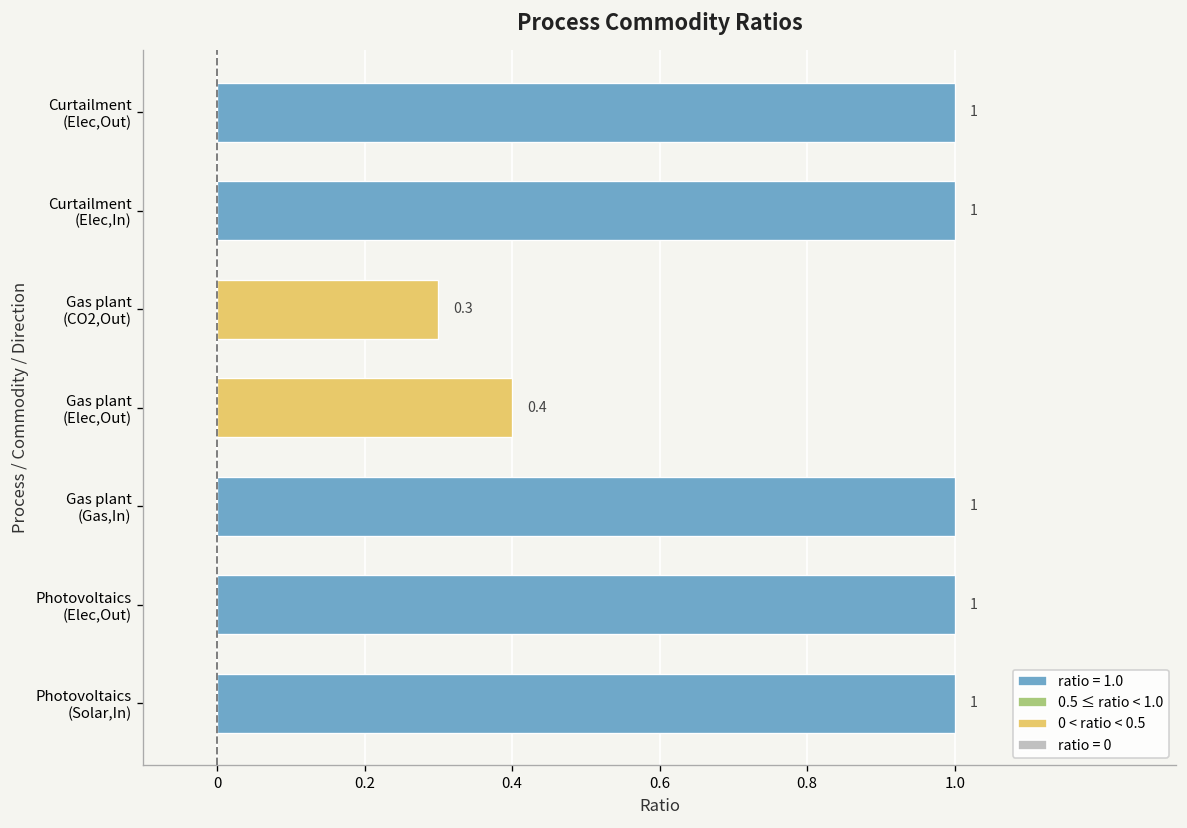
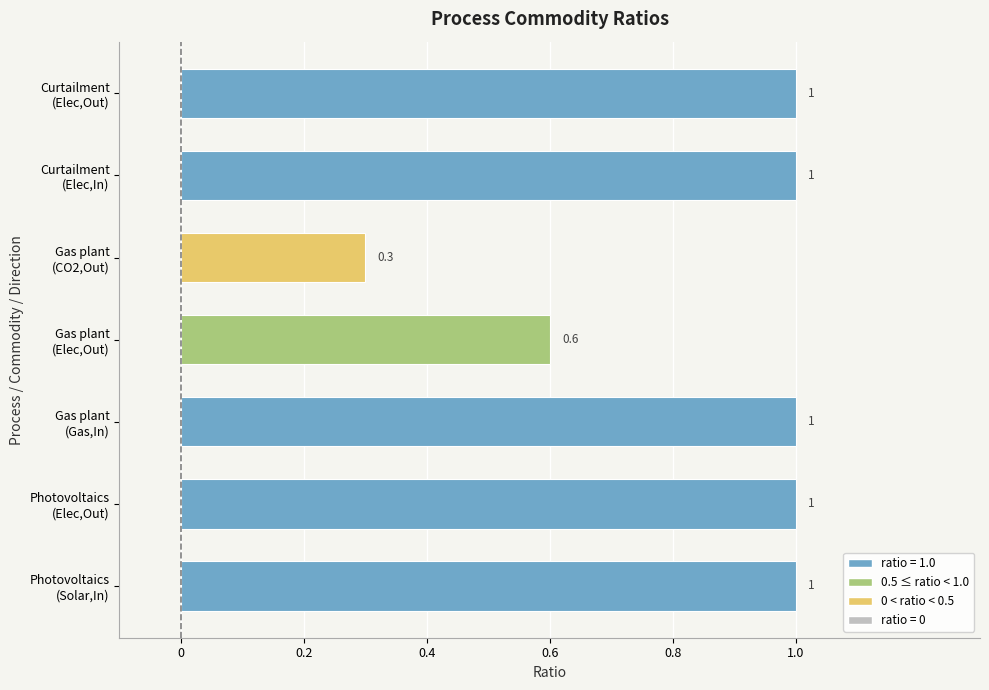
  {
    "Curtailment (Elec,Out)": 1,
    "Curtailment (Elec,In)": 1,
    "Gas plant (CO2,Out)": 0.3,
-   "Gas plant (Elec,Out)": 0.4,
+   "Gas plant (Elec,Out)": 0.6,
    "Gas plant (Gas,In)": 1,
    "Photovoltaics (Elec,Out)": 1,
    "Photovoltaics (Solar,In)": 1
  }
